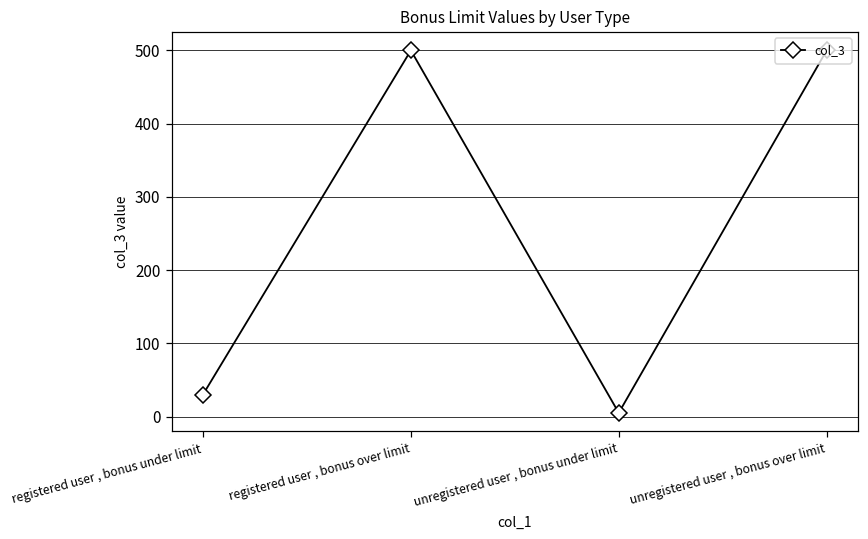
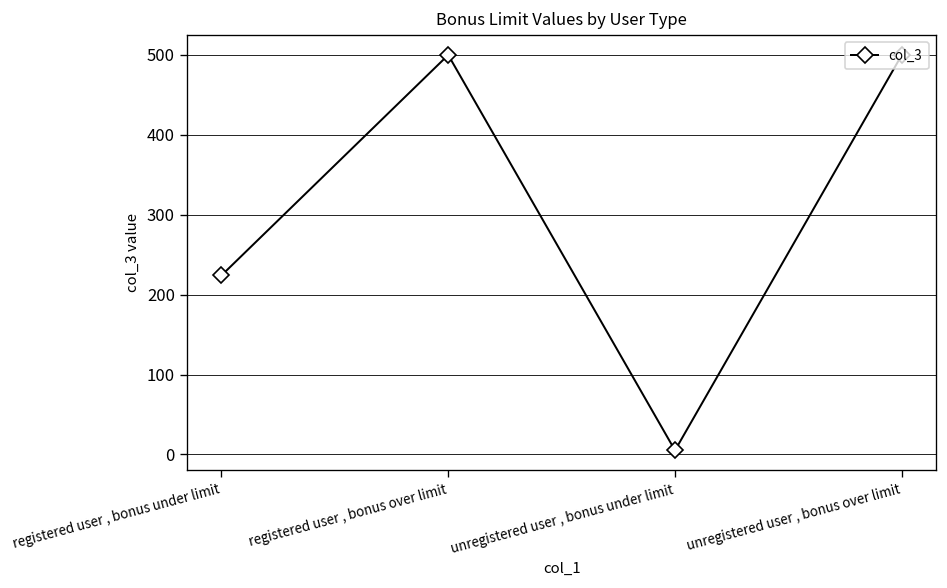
  {
-   "registered user , bonus under limit": 30,
+   "registered user , bonus under limit": 220,
    "registered user , bonus over limit": 500,
    "unregistered user , bonus under limit": 10
  }
